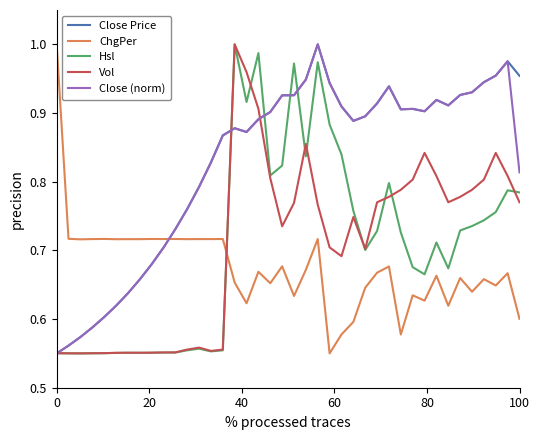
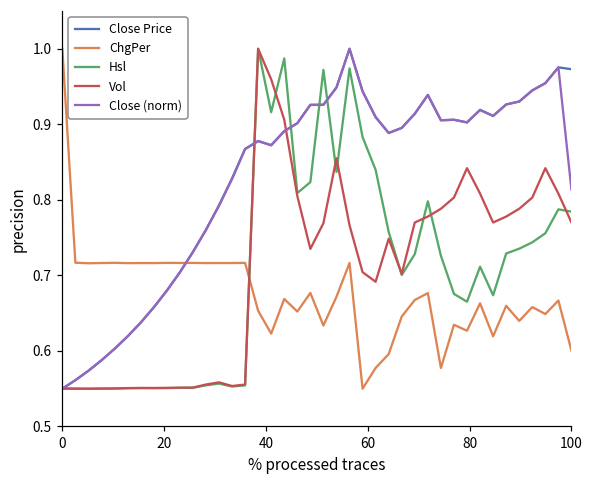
  {
    "Close Price": {
-     "100": 0.95
+     "100": 0.97
    },
    "Hsl": {
      "100": 0.78
    },
    "Close (norm)": {
      "100": 0.81
    }
  }
